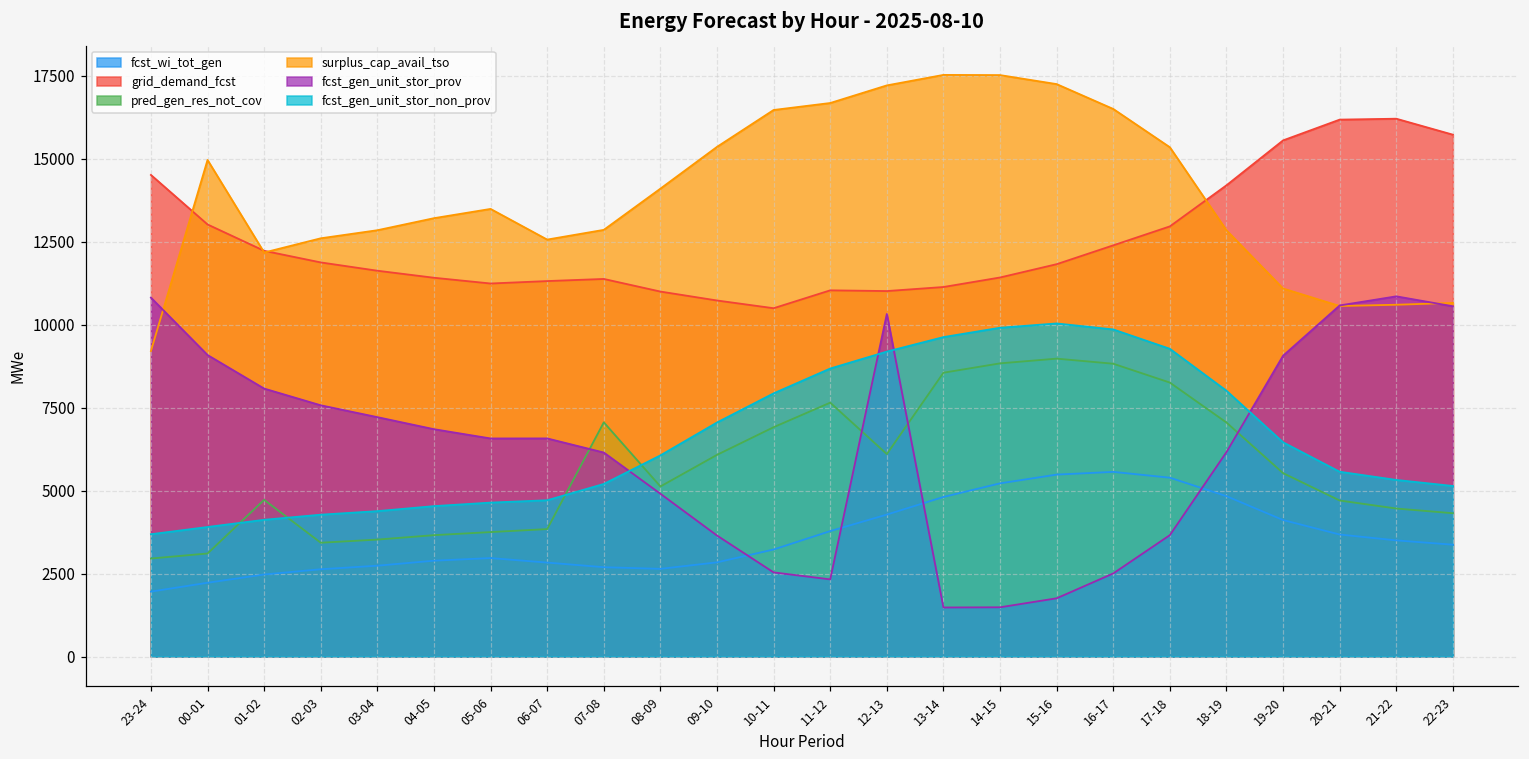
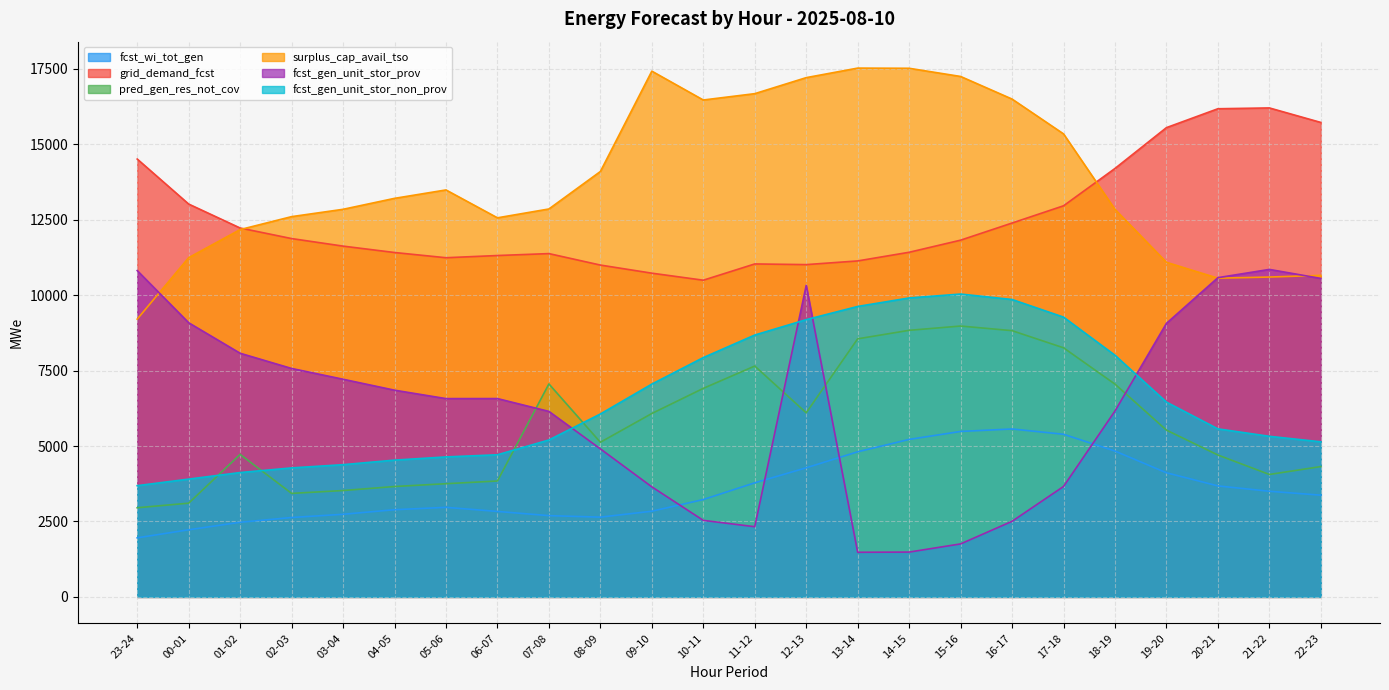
  {
    "grid_demand_fcst": {
      "23-24": 14500,
      "00-01": 13000,
      "02-03": 11900,
      "03-04": 11600,
      "04-05": 11400,
      "05-06": 11200,
      "06-07": 11300,
      "07-08": 11400,
      "08-09": 11000,
      "09-10": 10700,
      "10-11": 10500,
      "11-12": 11000,
      "12-13": 11000,
      "13-14": 11100,
      "14-15": 11400,
      "15-16": 11800,
      "16-17": 12400,
      "17-18": 13000,
      "18-19": 14200,
      "19-20": 15600,
      "20-21": 16200,
      "21-22": 16200,
      "22-23": 15700
    },
    "pred_gen_res_not_cov": {
      "23-24": 3000,
      "00-01": 3100,
      "01-02": 4700,
      "02-03": 3400,
      "03-04": 3500,
      "04-05": 3700,
      "05-06": 3800,
      "06-07": 3800,
      "07-08": 7100,
      "08-09": 5100,
      "09-10": 6100,
      "10-11": 6900,
      "11-12": 7700,
      "12-13": 6100,
      "13-14": 8600,
      "14-15": 8800,
      "15-16": 9000,
      "16-17": 8800,
      "17-18": 8300,
      "18-19": 7100,
      "19-20": 5500,
      "20-21": 4700,
-     "21-22": 4500,
+     "21-22": 4100,
      "22-23": 4300
    },
    "surplus_cap_avail_tso": {
      "23-24": 9200,
-     "00-01": 15000,
+     "00-01": 11200,
      "02-03": 12600,
      "03-04": 12800,
      "04-05": 13200,
      "05-06": 13500,
      "06-07": 12600,
      "07-08": 12900,
      "08-09": 14100,
-     "09-10": 15400,
+     "09-10": 17400,
      "10-11": 16500,
      "11-12": 16700,
      "12-13": 17200,
      "13-14": 17500,
      "14-15": 17500,
      "15-16": 17200,
      "16-17": 16500,
      "17-18": 15300,
      "18-19": 12800,
      "19-20": 11100,
      "21-22": 10600,
      "22-23": 10700
    },
    "fcst_gen_unit_stor_prov": {
      "23-24": 10800,
      "00-01": 9100,
      "01-02": 8100,
      "02-03": 7600,
      "03-04": 7200,
      "04-05": 6900,
      "05-06": 6600,
      "06-07": 6600,
      "07-08": 6100,
      "08-09": 4900,
      "09-10": 3600,
      "10-11": 2500,
      "11-12": 2300,
      "12-13": 10300,
      "13-14": 1500,
      "14-15": 1500,
      "15-16": 1800,
      "16-17": 2500,
      "17-18": 3700,
      "18-19": 6200,
      "19-20": 9100,
      "21-22": 10900,
      "22-23": 10600
    }
  }
